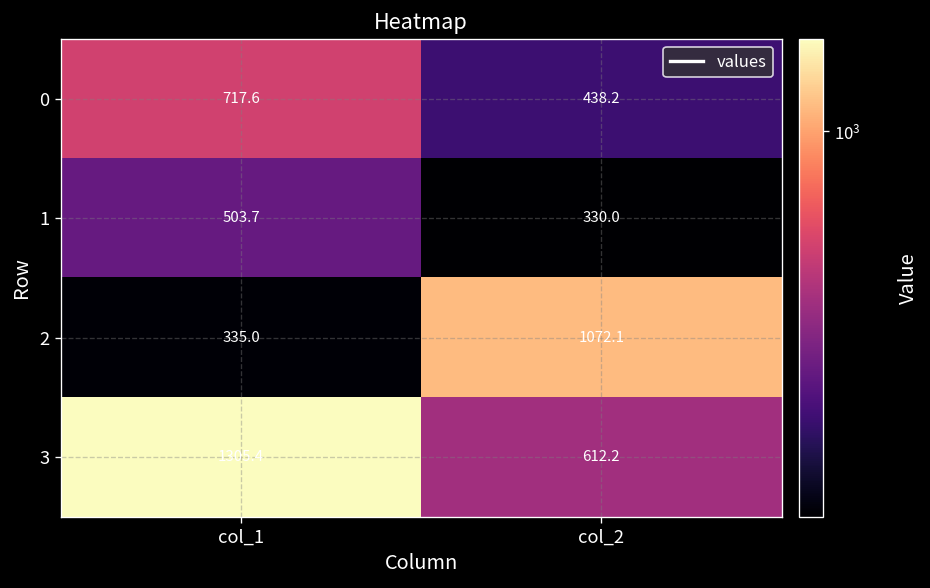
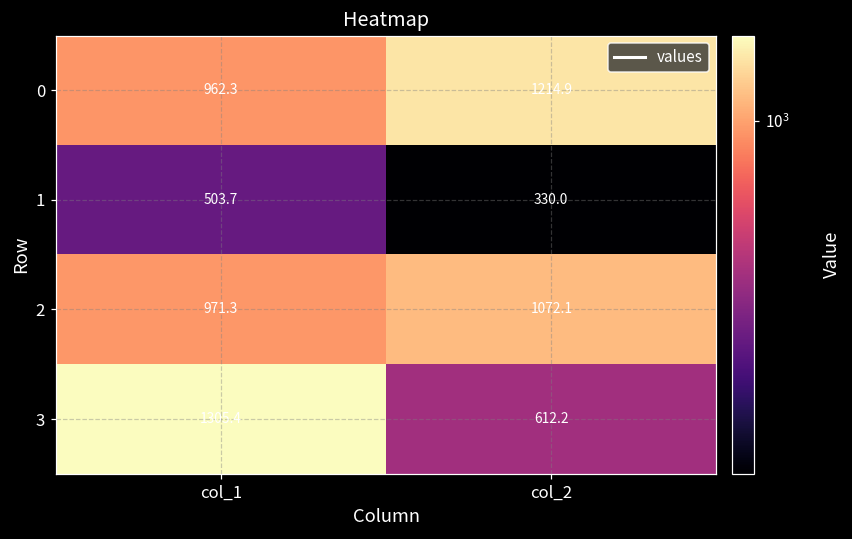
  {
    "0": {
-     "col_1": 717.6,
-     "col_2": 438.2
+     "col_1": 962.3,
+     "col_2": 1214.9
    },
    "1": {
      "col_1": 503.7,
      "col_2": 330.0
    },
    "2": {
-     "col_1": 335.0,
+     "col_1": 971.3,
      "col_2": 1072.1
    },
    "3": {
      "col_1": 1305.4,
      "col_2": 612.2
    }
  }
